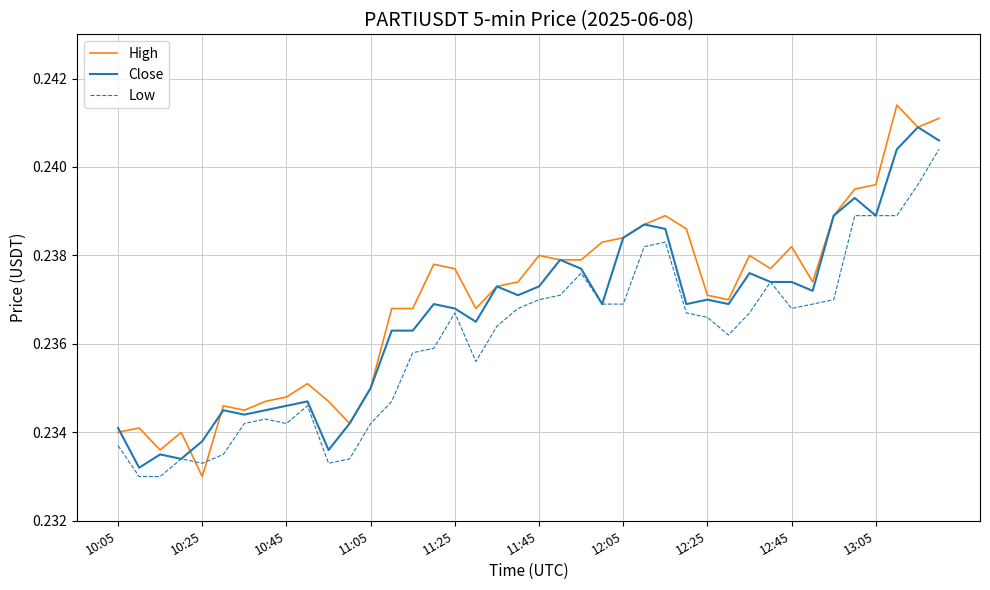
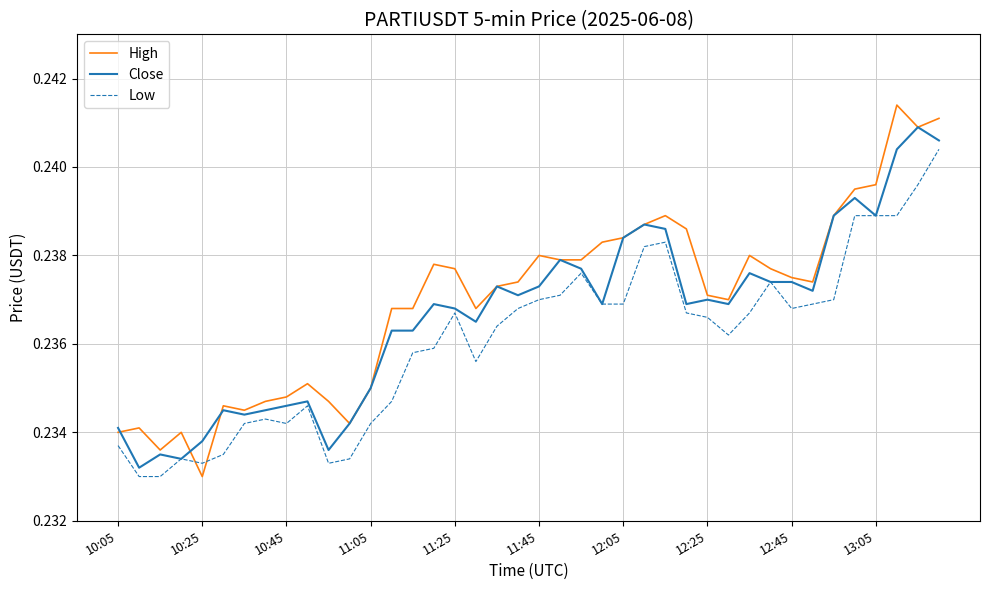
  {
    "High": {
      "10:05": 0.2340,
      "10:25": 0.2330,
      "10:45": 0.2348,
      "11:25": 0.2377,
      "11:45": 0.2380,
      "12:25": 0.2371,
-     "12:45": 0.2382,
+     "12:45": 0.2375,
      "13:05": 0.2396
    }
  }
